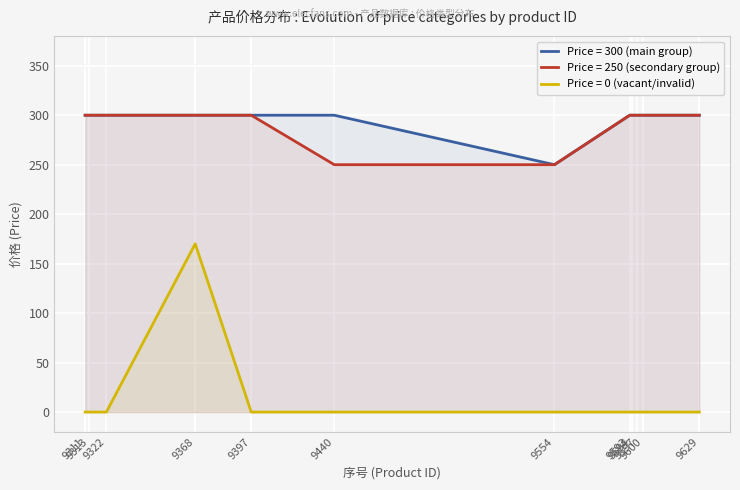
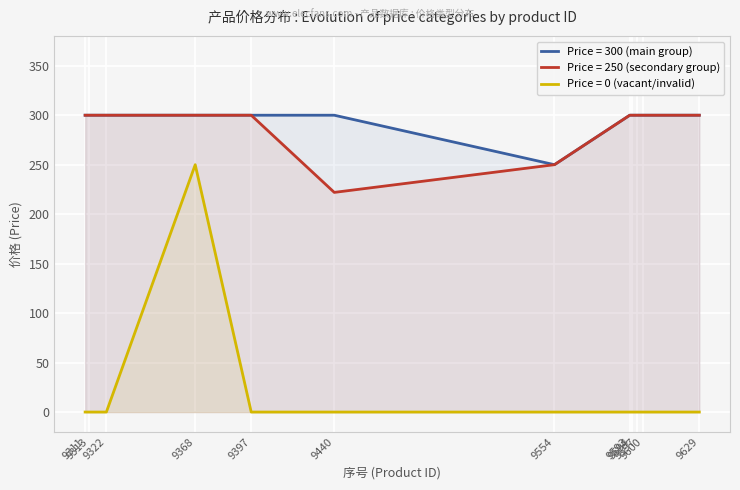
  {
    "Price = 300 (main group)": {
      "9440": 300
    },
    "Price = 250 (secondary group)": {
-     "9440": 250
+     "9440": 220
    },
    "Price = 0 (vacant/invalid)": {
      "9311": 0,
      "9313": 0,
      "9322": 0,
-     "9368": 170,
+     "9368": 250,
      "9397": 0,
      "9440": 0,
      "9554": 0,
      "9593": 0,
      "9594": 0,
      "9597": 0,
      "9600": 0,
      "9629": 0
    }
  }
